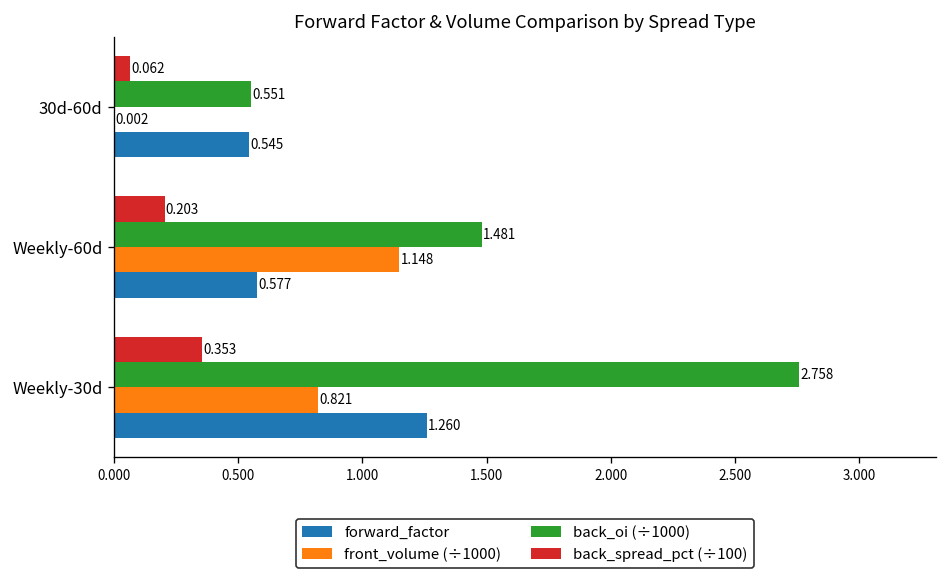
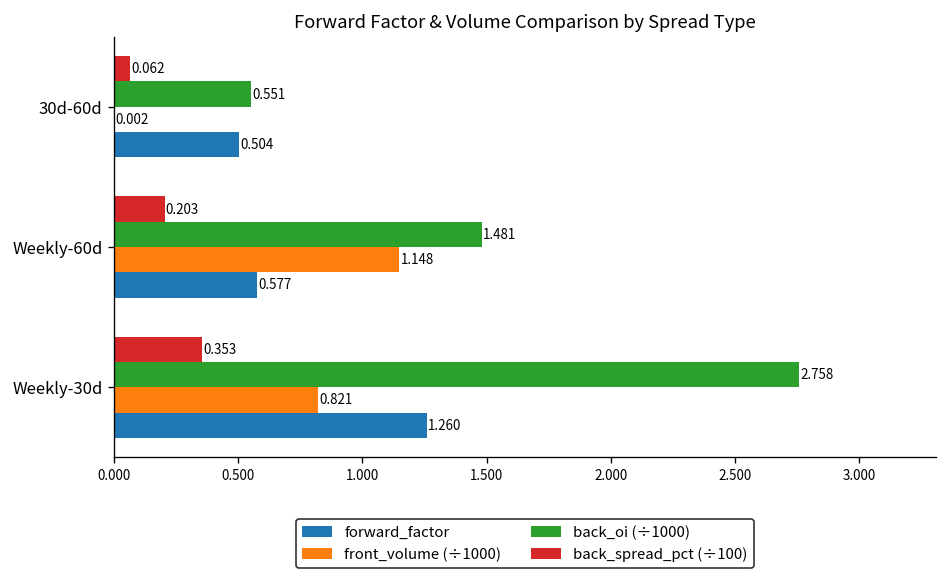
  {
    "forward_factor": {
-     "30d-60d": 0.545,
+     "30d-60d": 0.504,
      "Weekly-60d": 0.577,
      "Weekly-30d": 1.260
    },
    "front_volume (÷1000)": {
      "30d-60d": 0.002,
      "Weekly-60d": 1.148,
      "Weekly-30d": 0.821
    },
    "back_oi (÷1000)": {
      "30d-60d": 0.551,
      "Weekly-60d": 1.481,
      "Weekly-30d": 2.758
    },
    "back_spread_pct (÷100)": {
      "30d-60d": 0.062,
      "Weekly-60d": 0.203,
      "Weekly-30d": 0.353
    }
  }
